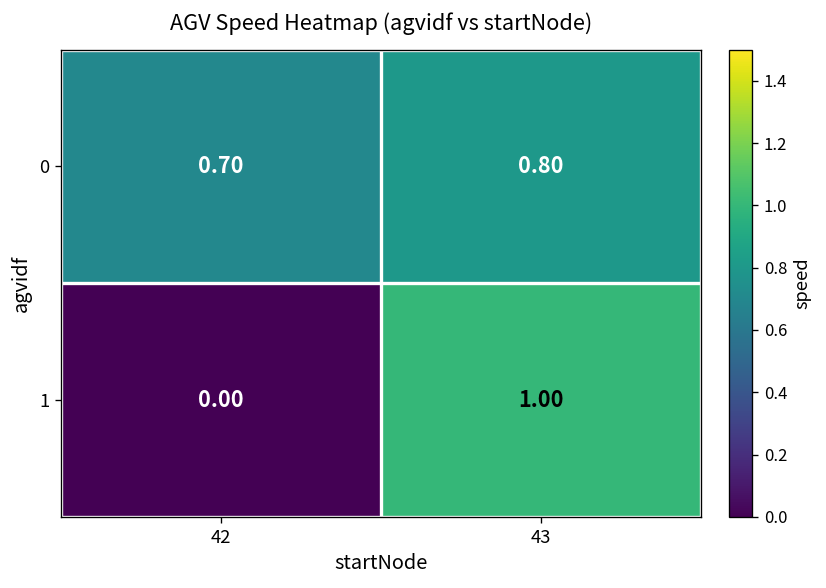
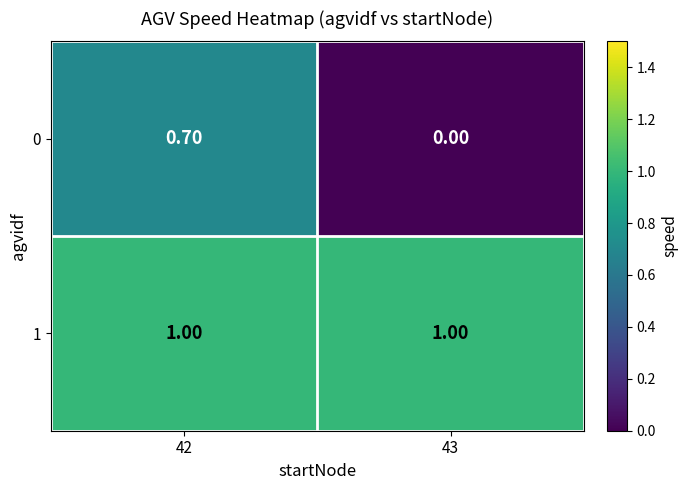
  {
    "0": {
      "42": 0.70,
-     "43": 0.80
+     "43": 0.00
    },
    "1": {
-     "42": 0.00,
+     "42": 1.00,
      "43": 1.00
    }
  }
